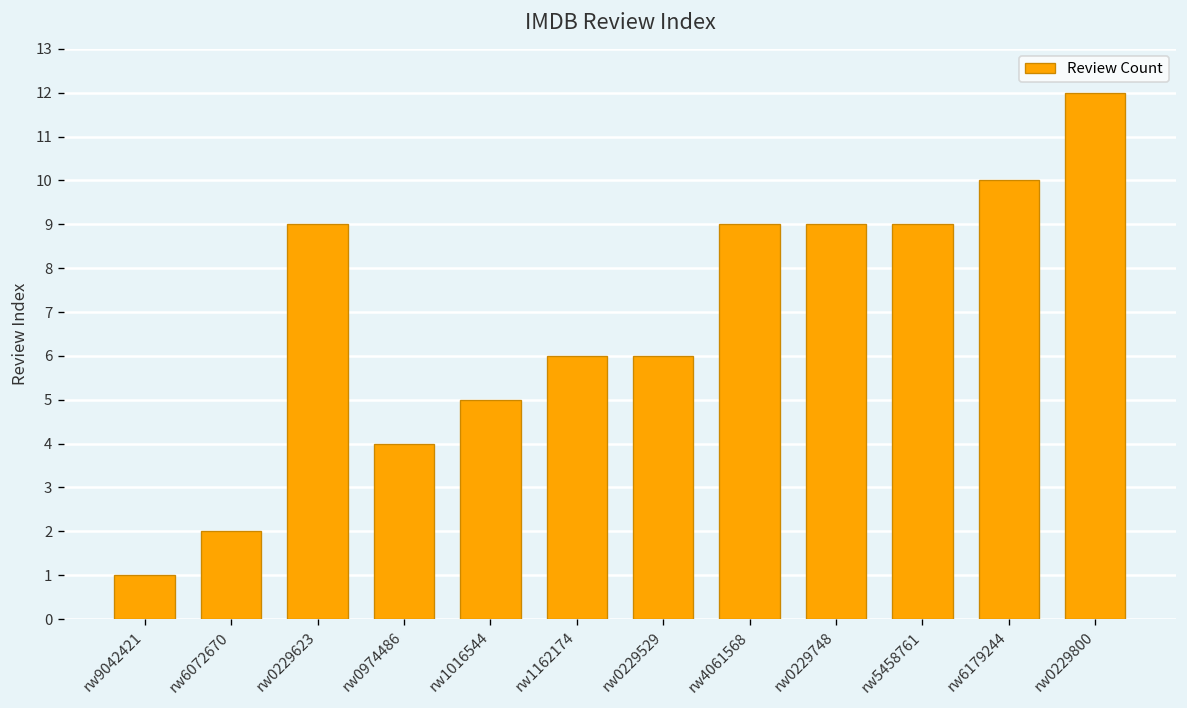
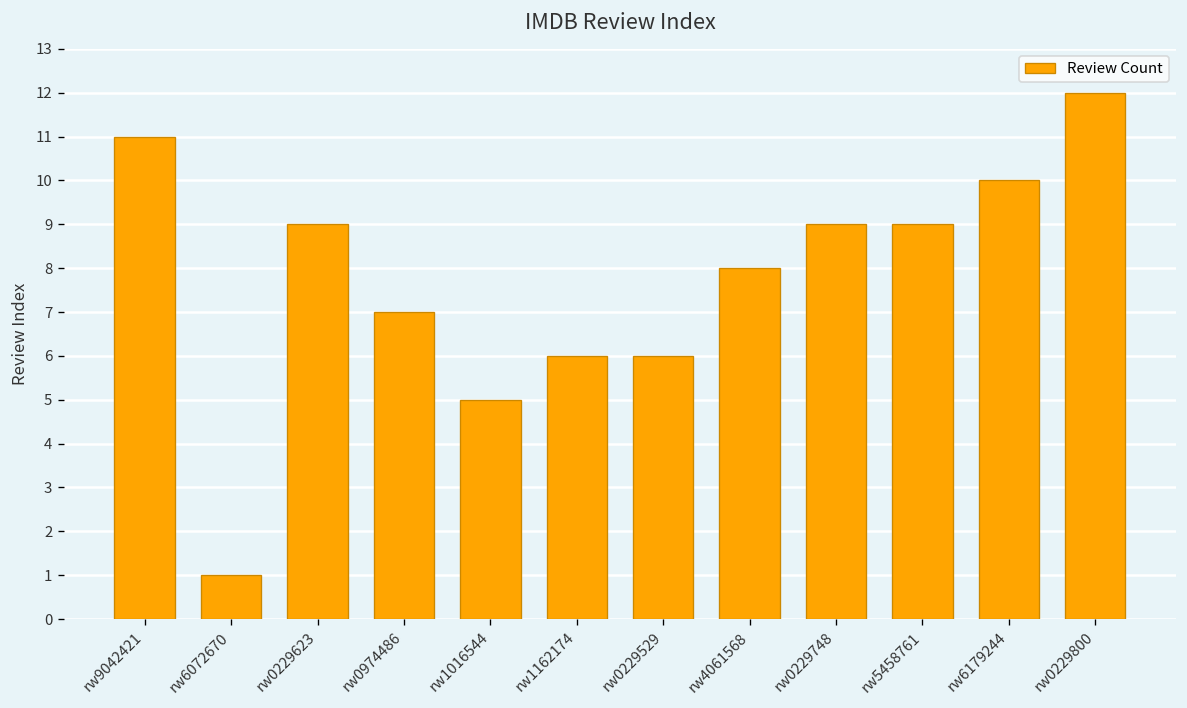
  {
-   "rw9042421": 1,
-   "rw6072670": 2,
+   "rw9042421": 11,
+   "rw6072670": 1,
    "rw0229623": 9,
-   "rw0974486": 4,
+   "rw0974486": 7,
    "rw1016544": 5,
    "rw1162174": 6,
    "rw0229529": 6,
-   "rw4061568": 9,
+   "rw4061568": 8,
    "rw0229748": 9,
    "rw5458761": 9,
    "rw6179244": 10,
    "rw0229800": 12
  }
